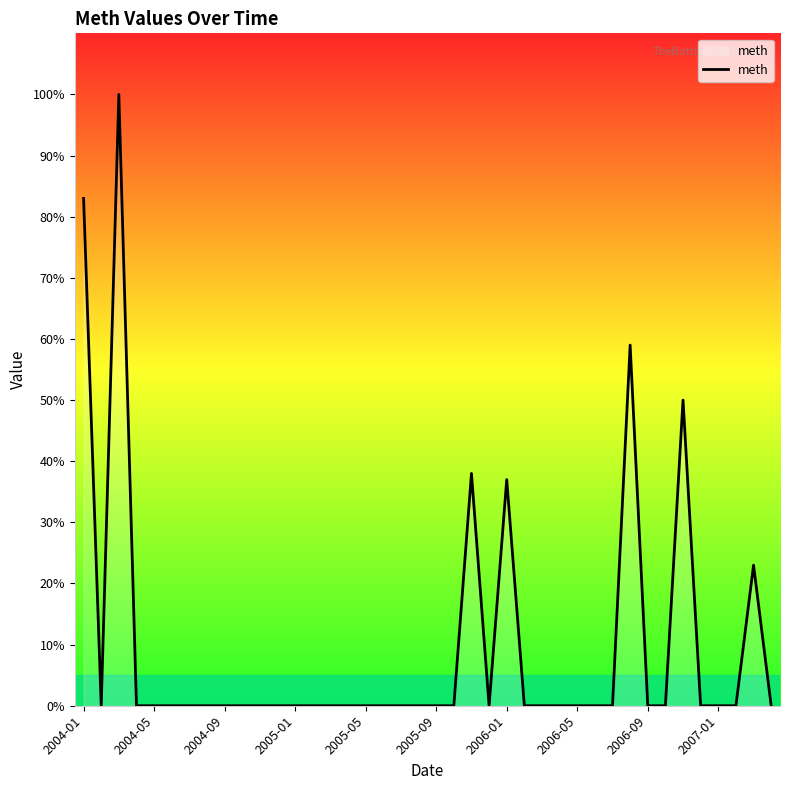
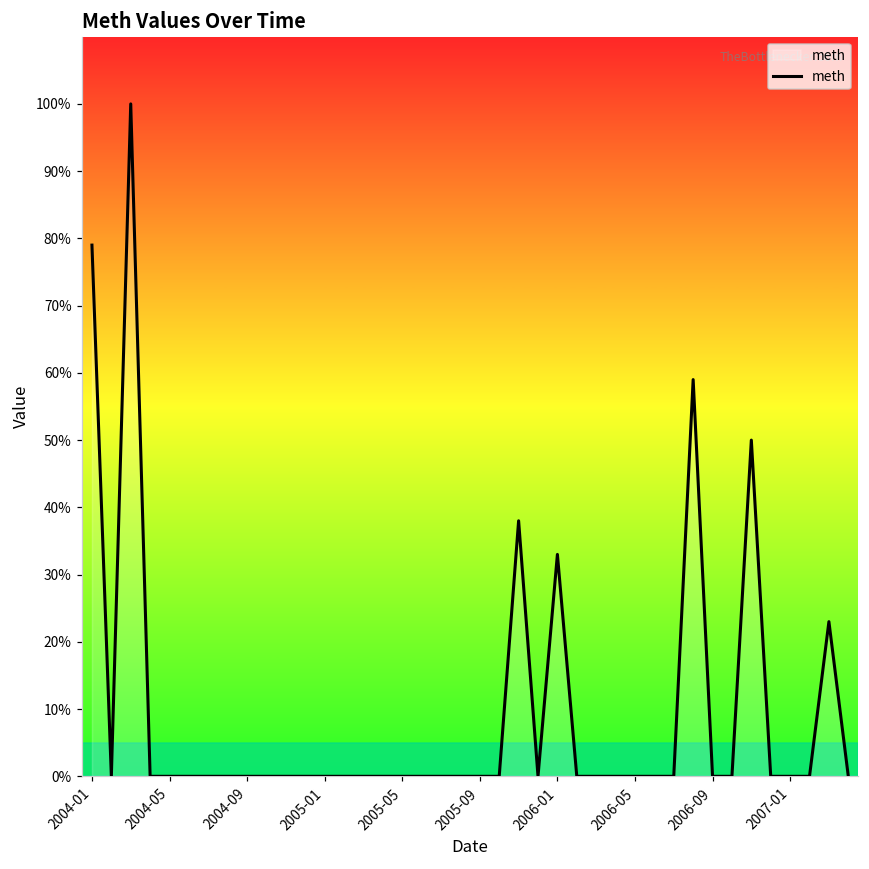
  {
-   "2004-01": "83%",
-   "2006-01": "37%"
+   "2004-01": "79%",
+   "2006-01": "33%"
  }
